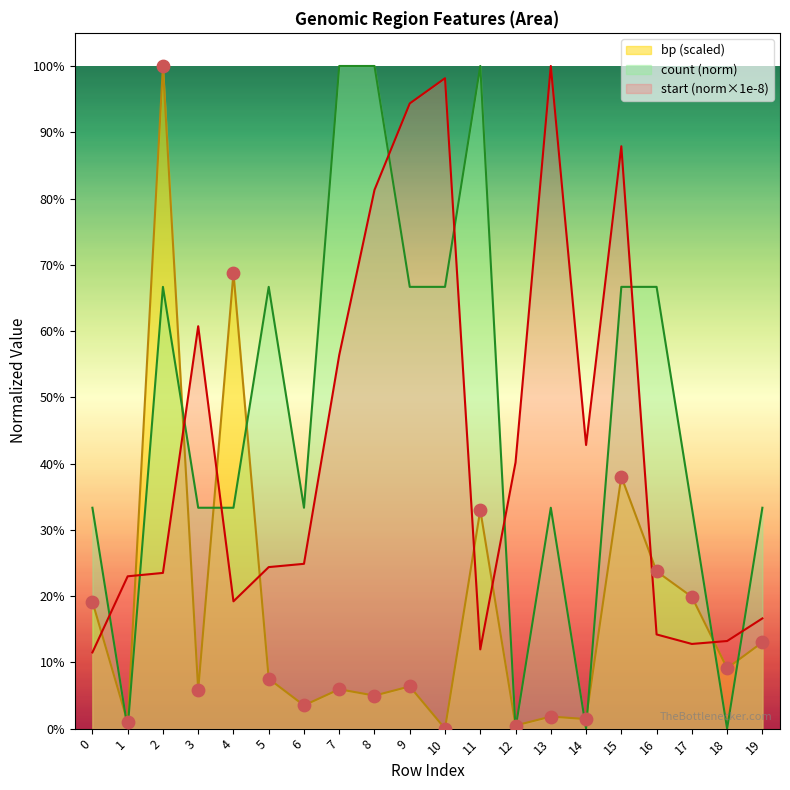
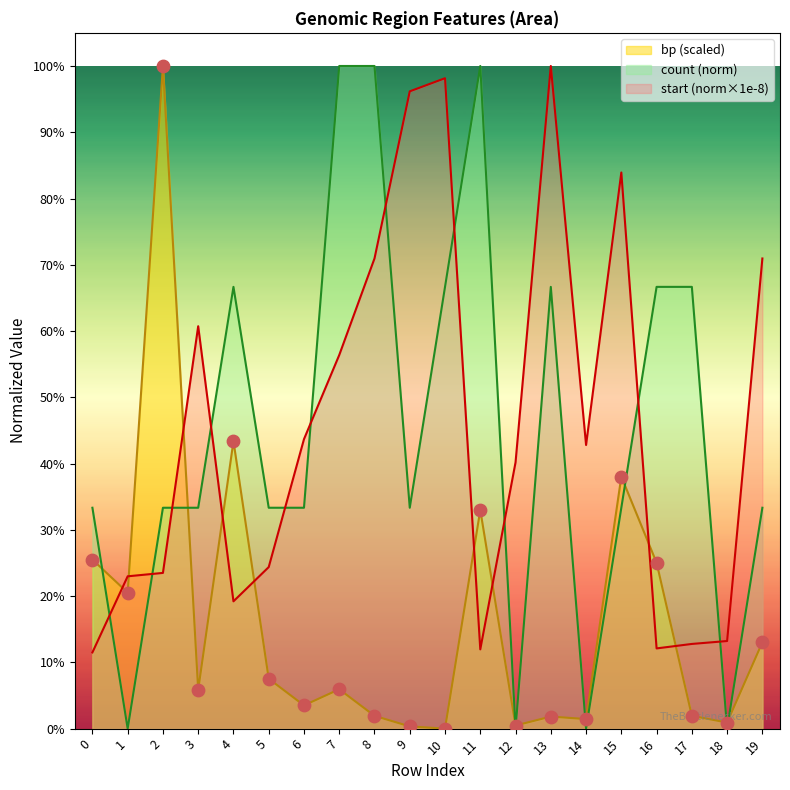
  {
    "bp (scaled)": {
-     "0": "19%",
-     "1": "1%",
+     "0": "26%",
+     "1": "21%",
      "2": "100%",
      "3": "6%",
-     "4": "69%",
+     "4": "43%",
      "5": "8%",
      "6": "4%",
      "7": "6%",
-     "8": "5%",
-     "9": "6%",
+     "8": "2%",
+     "9": "0%",
      "10": "0%",
      "11": "33%",
      "12": "0%",
      "13": "2%",
      "14": "1%",
      "15": "38%",
-     "16": "24%",
-     "17": "20%",
-     "18": "9%",
+     "16": "25%",
+     "17": "2%",
+     "18": "1%",
      "19": "13%"
    },
    "count (norm)": {
      "0": "33%",
      "1": "0%",
-     "2": "67%",
+     "2": "33%",
      "3": "33%",
-     "4": "33%",
-     "5": "67%",
+     "4": "67%",
+     "5": "33%",
      "6": "33%",
      "7": "100%",
      "8": "100%",
-     "9": "67%",
+     "9": "33%",
      "10": "67%",
      "11": "100%",
      "12": "0%",
-     "13": "33%",
+     "13": "67%",
      "14": "0%",
-     "15": "67%",
+     "15": "33%",
      "16": "67%",
-     "17": "33%",
+     "17": "67%",
      "18": "0%",
      "19": "33%"
    },
    "start (norm×1e-8)": {
      "0": "11%",
      "1": "23%",
      "2": "24%",
      "3": "61%",
      "4": "19%",
      "5": "24%",
-     "6": "25%",
+     "6": "44%",
      "7": "56%",
-     "8": "81%",
-     "9": "94%",
+     "8": "71%",
+     "9": "96%",
      "10": "98%",
      "11": "12%",
      "12": "40%",
      "13": "100%",
      "14": "43%",
-     "15": "88%",
-     "16": "14%",
+     "15": "84%",
+     "16": "12%",
      "17": "13%",
      "18": "13%",
-     "19": "17%"
+     "19": "71%"
    }
  }
